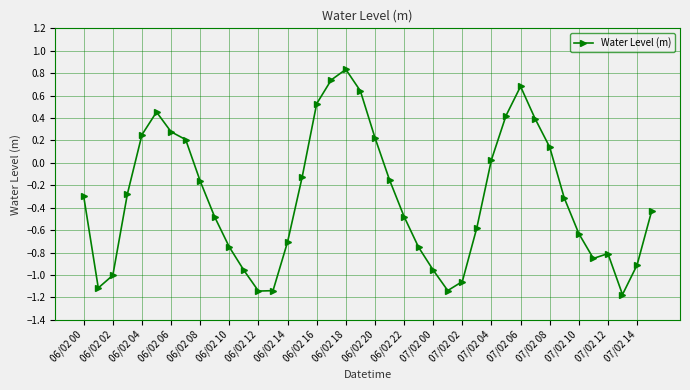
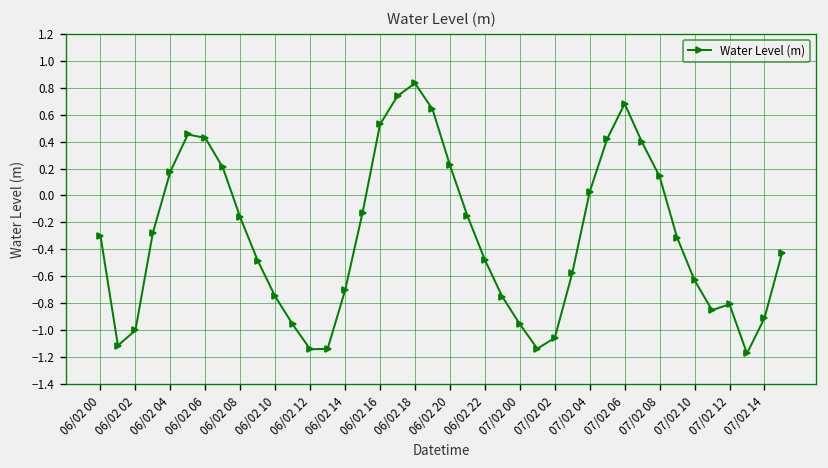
  {
    "06/02 00": -0.30,
    "06/02 02": -1.00,
-   "06/02 04": 0.25,
-   "06/02 06": 0.28,
+   "06/02 04": 0.18,
+   "06/02 06": 0.43,
    "06/02 08": -0.16,
    "06/02 10": -0.75,
    "06/02 12": -1.14,
    "06/02 14": -0.70,
    "06/02 16": 0.53,
    "06/02 18": 0.83,
    "06/02 20": 0.23,
    "06/02 22": -0.48,
    "07/02 00": -0.96,
    "07/02 02": -1.06,
    "07/02 04": 0.03,
    "07/02 06": 0.68,
    "07/02 08": 0.14,
    "07/02 10": -0.63,
    "07/02 12": -0.81,
    "07/02 14": -0.91
  }
